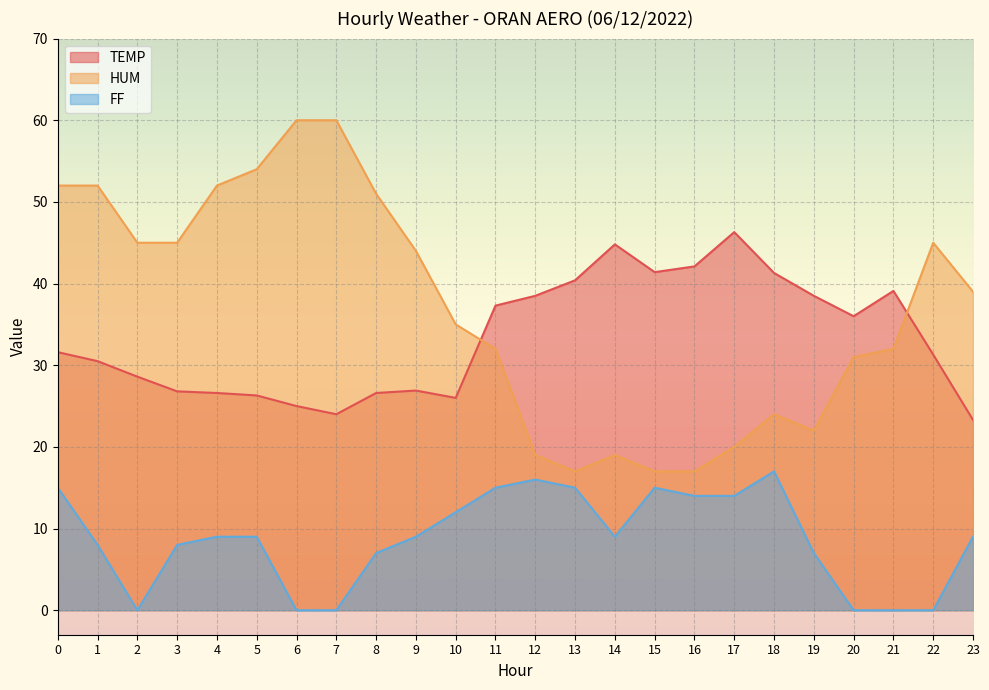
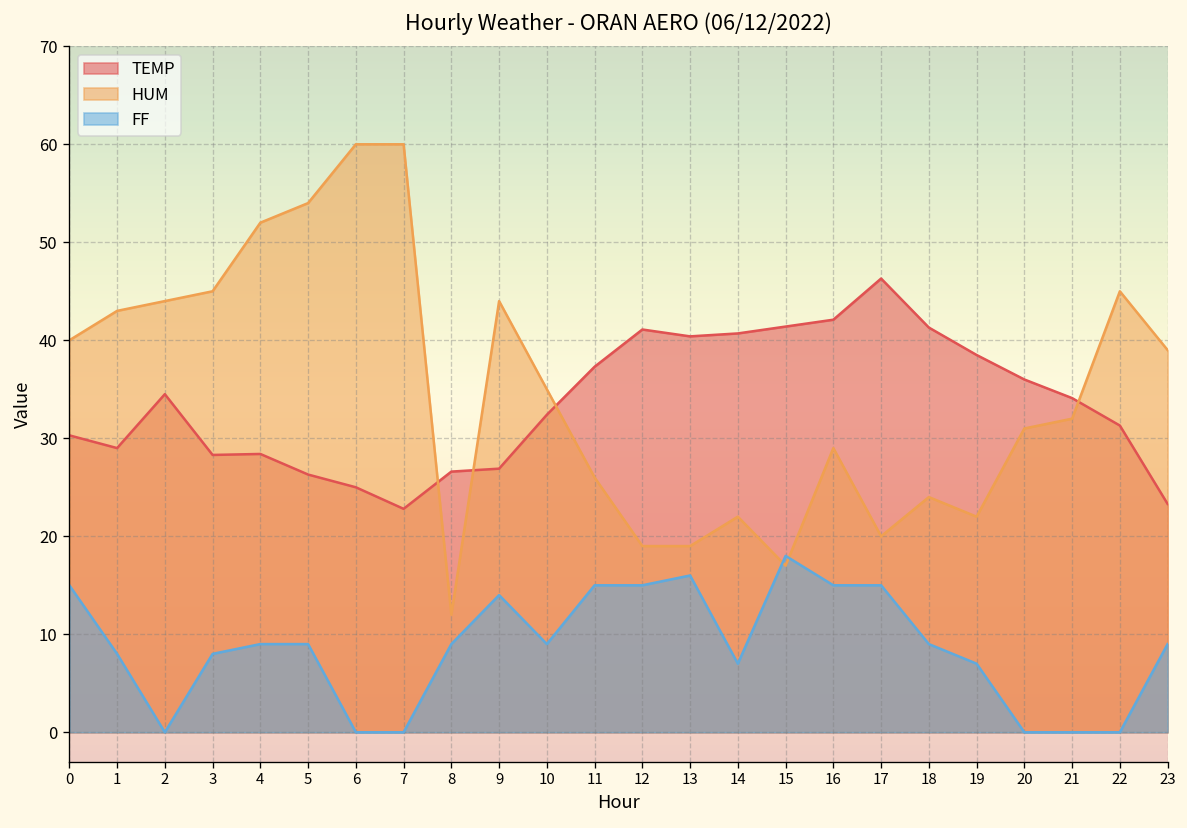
  {
    "TEMP": {
-     "0": 32,
-     "1": 31,
-     "2": 29,
-     "3": 27,
-     "4": 27,
+     "0": 30,
+     "1": 29,
+     "2": 35,
+     "3": 28,
+     "4": 28,
      "5": 26,
      "6": 25,
-     "7": 24,
+     "7": 23,
      "8": 27,
      "9": 27,
-     "10": 26,
+     "10": 32,
      "11": 37,
-     "12": 39,
+     "12": 41,
      "13": 40,
-     "14": 45,
+     "14": 41,
      "15": 41,
      "16": 42,
      "17": 46,
      "18": 41,
      "19": 39,
      "20": 36,
-     "21": 39,
+     "21": 34,
      "22": 31,
      "23": 23
    },
    "HUM": {
-     "0": 52,
-     "1": 52,
-     "2": 45,
+     "0": 40,
+     "1": 43,
+     "2": 44,
      "3": 45,
      "4": 52,
      "5": 54,
      "6": 60,
      "7": 60,
-     "8": 51,
+     "8": 12,
      "9": 44,
      "10": 35,
-     "11": 32,
+     "11": 26,
      "12": 19,
-     "13": 17,
-     "14": 19,
+     "13": 19,
+     "14": 22,
      "15": 17,
-     "16": 17,
+     "16": 29,
      "17": 20,
      "18": 24,
      "19": 22,
      "20": 31,
      "21": 32,
      "22": 45,
      "23": 39
    },
    "FF": {
      "0": 15,
      "1": 8,
      "2": 0,
      "3": 8,
      "4": 9,
      "5": 9,
      "6": 0,
      "7": 0,
-     "8": 7,
-     "9": 9,
-     "10": 12,
+     "8": 9,
+     "9": 14,
+     "10": 9,
      "11": 15,
-     "12": 16,
-     "13": 15,
-     "14": 9,
-     "15": 15,
-     "16": 14,
-     "17": 14,
-     "18": 17,
+     "12": 15,
+     "13": 16,
+     "14": 7,
+     "15": 18,
+     "16": 15,
+     "17": 15,
+     "18": 9,
      "19": 7,
      "20": 0,
      "21": 0,
      "22": 0,
      "23": 9
    }
  }
